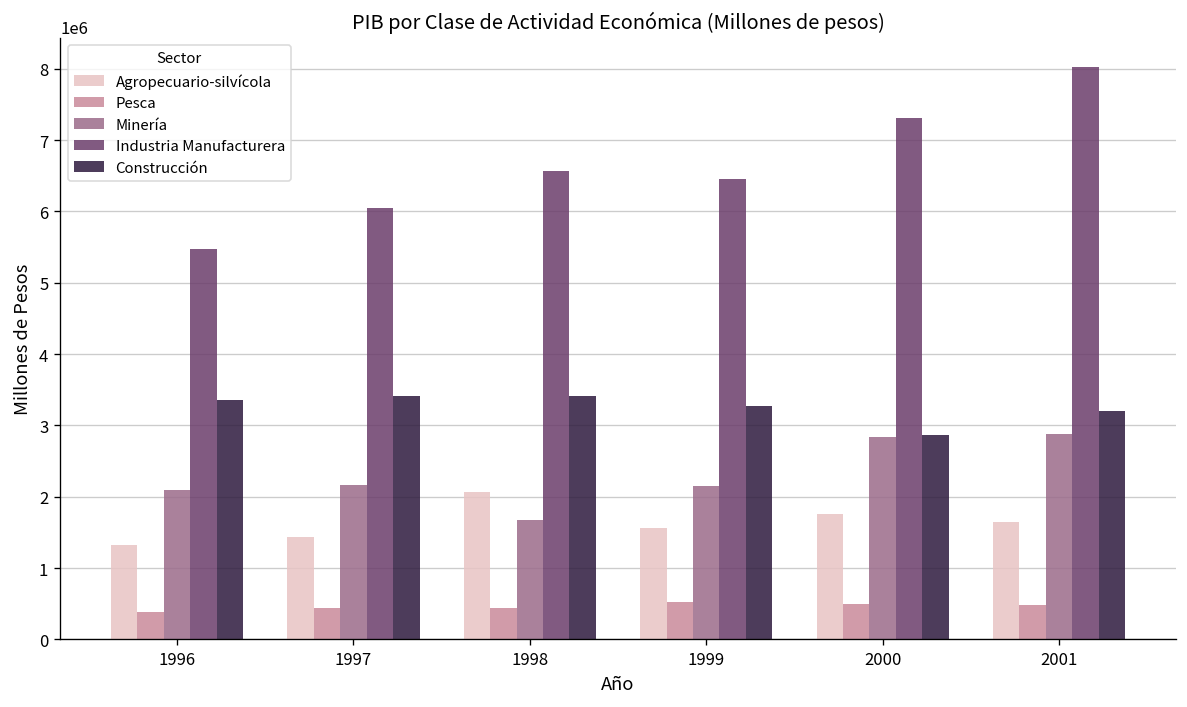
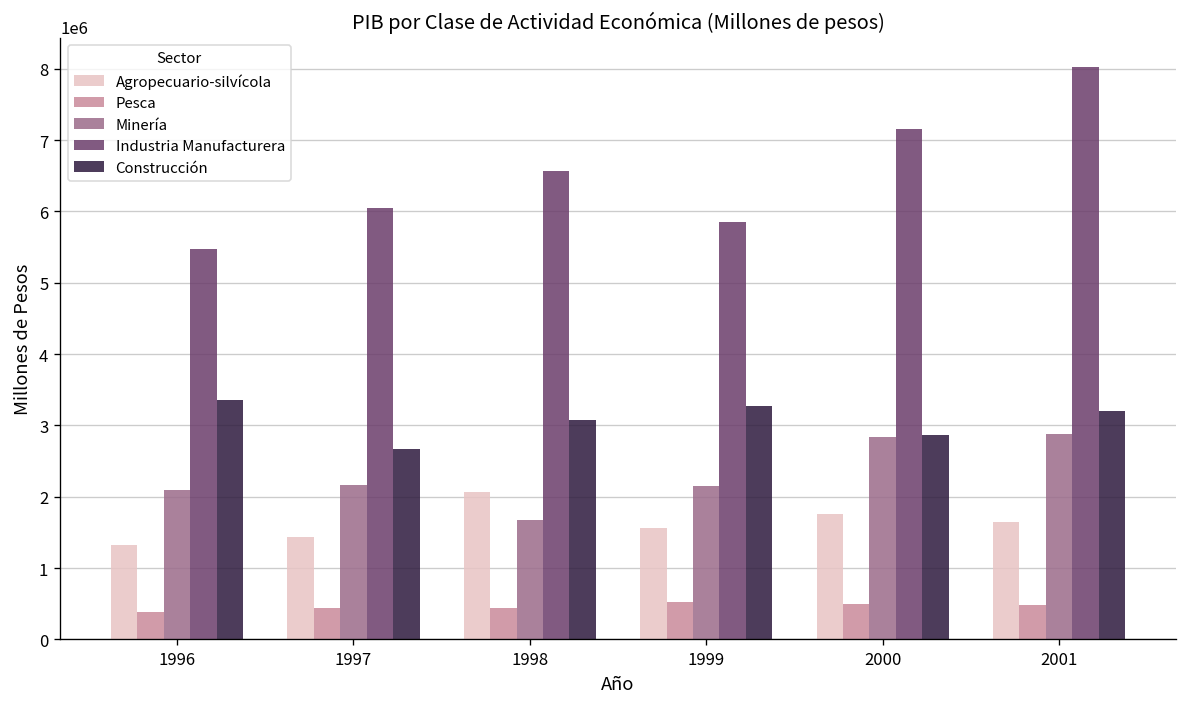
  {
    "Agropecuario-silvícola": {
      "1996": 1300000,
      "1997": 1400000,
      "1998": 2100000,
      "1999": 1600000,
      "2000": 1800000,
      "2001": 1600000
    },
    "Industria Manufacturera": {
      "1996": 5500000,
      "1997": 6000000,
      "1998": 6600000,
-     "1999": 6500000,
-     "2000": 7300000,
+     "1999": 5900000,
+     "2000": 7100000,
      "2001": 8000000
    },
    "Construcción": {
      "1996": 3300000,
-     "1997": 3400000,
-     "1998": 3400000,
+     "1997": 2700000,
+     "1998": 3100000,
      "1999": 3300000,
      "2000": 2900000,
      "2001": 3200000
    }
  }
